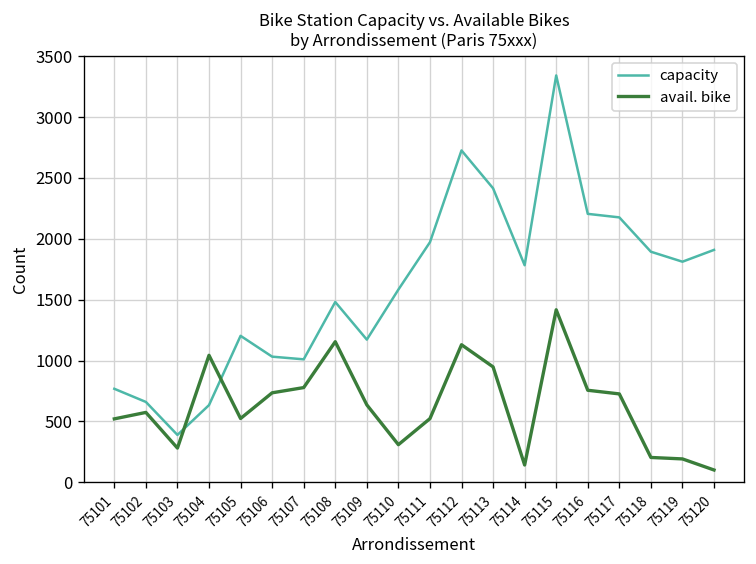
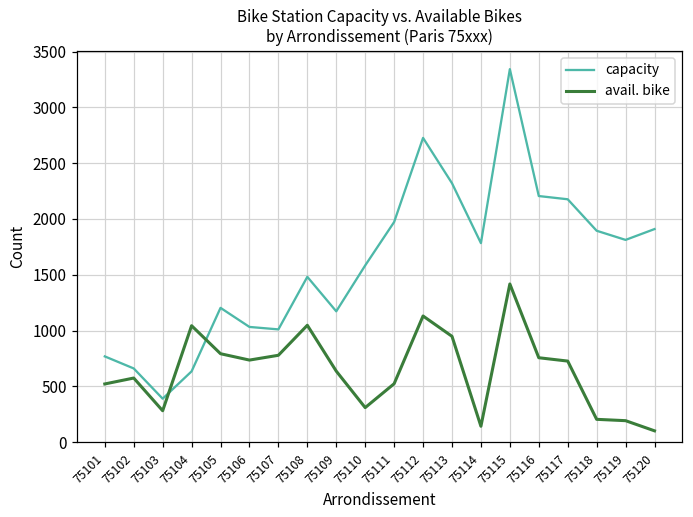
  {
    "capacity": {
      "75101": 770,
      "75102": 660,
      "75103": 390,
      "75104": 630,
      "75105": 1200,
      "75106": 1030,
      "75107": 1010,
      "75108": 1480,
      "75109": 1170,
      "75110": 1580,
      "75111": 1970,
      "75112": 2730,
-     "75113": 2420,
+     "75113": 2320,
      "75114": 1780,
      "75115": 3340,
      "75116": 2210,
      "75117": 2180,
      "75118": 1890,
      "75119": 1810,
      "75120": 1910
    },
    "avail. bike": {
      "75101": 520,
      "75102": 570,
      "75103": 280,
      "75104": 1040,
-     "75105": 520,
+     "75105": 790,
      "75106": 740,
      "75107": 780,
-     "75108": 1160,
+     "75108": 1050,
      "75109": 640,
      "75110": 310,
      "75111": 520,
      "75112": 1130,
      "75113": 950,
      "75114": 140,
      "75115": 1420,
      "75116": 760,
      "75117": 730,
      "75118": 200,
      "75119": 190,
      "75120": 100
    }
  }
